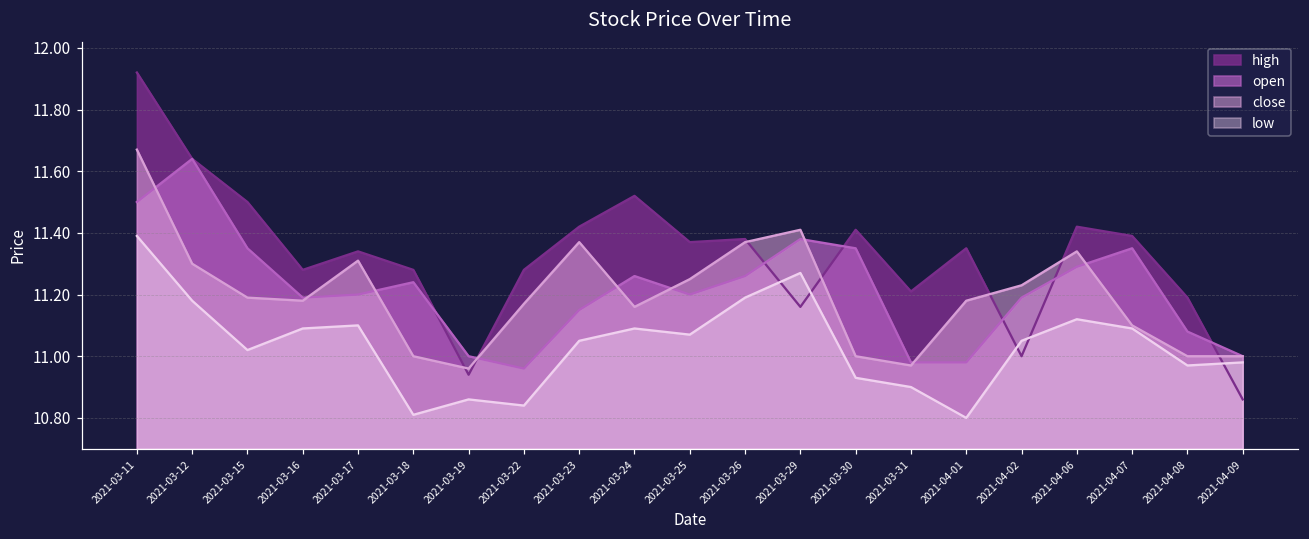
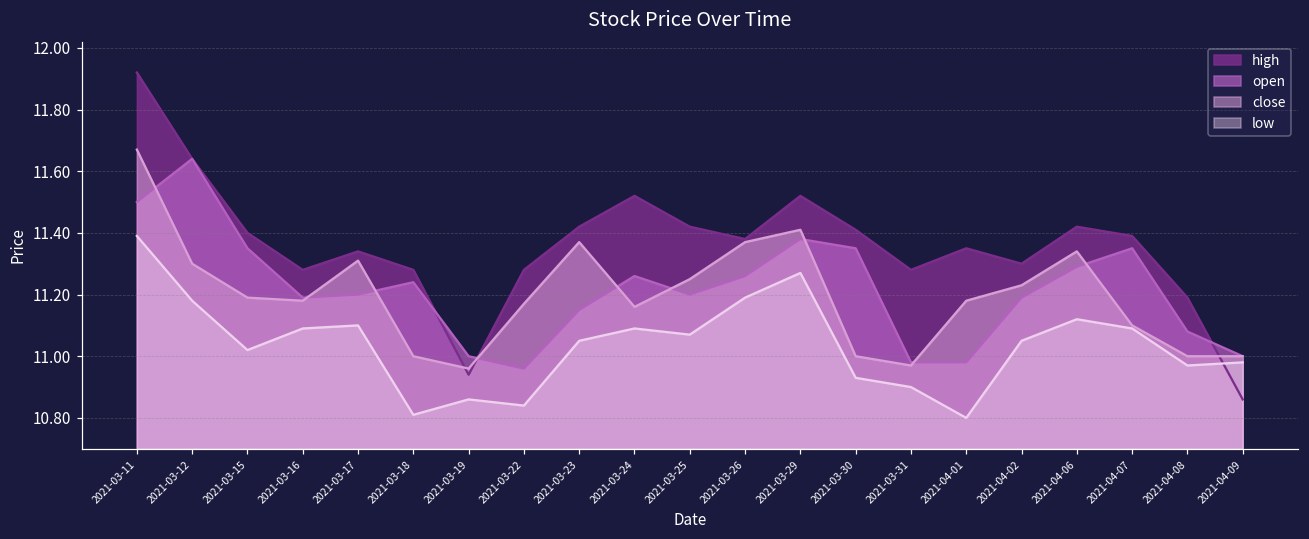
  {
    "high": {
      "2021-03-11": 11.92,
-     "2021-03-15": 11.5,
+     "2021-03-15": 11.4,
      "2021-03-16": 11.28,
      "2021-03-17": 11.34,
      "2021-03-18": 11.28,
      "2021-03-19": 10.94,
      "2021-03-22": 11.28,
      "2021-03-23": 11.42,
      "2021-03-24": 11.52,
-     "2021-03-25": 11.37,
+     "2021-03-25": 11.42,
      "2021-03-26": 11.38,
-     "2021-03-29": 11.16,
+     "2021-03-29": 11.52,
      "2021-03-30": 11.41,
-     "2021-03-31": 11.21,
+     "2021-03-31": 11.28,
      "2021-04-01": 11.35,
-     "2021-04-02": 11.0,
+     "2021-04-02": 11.3,
      "2021-04-06": 11.42,
      "2021-04-07": 11.39,
      "2021-04-08": 11.19,
      "2021-04-09": 10.86
    }
  }
